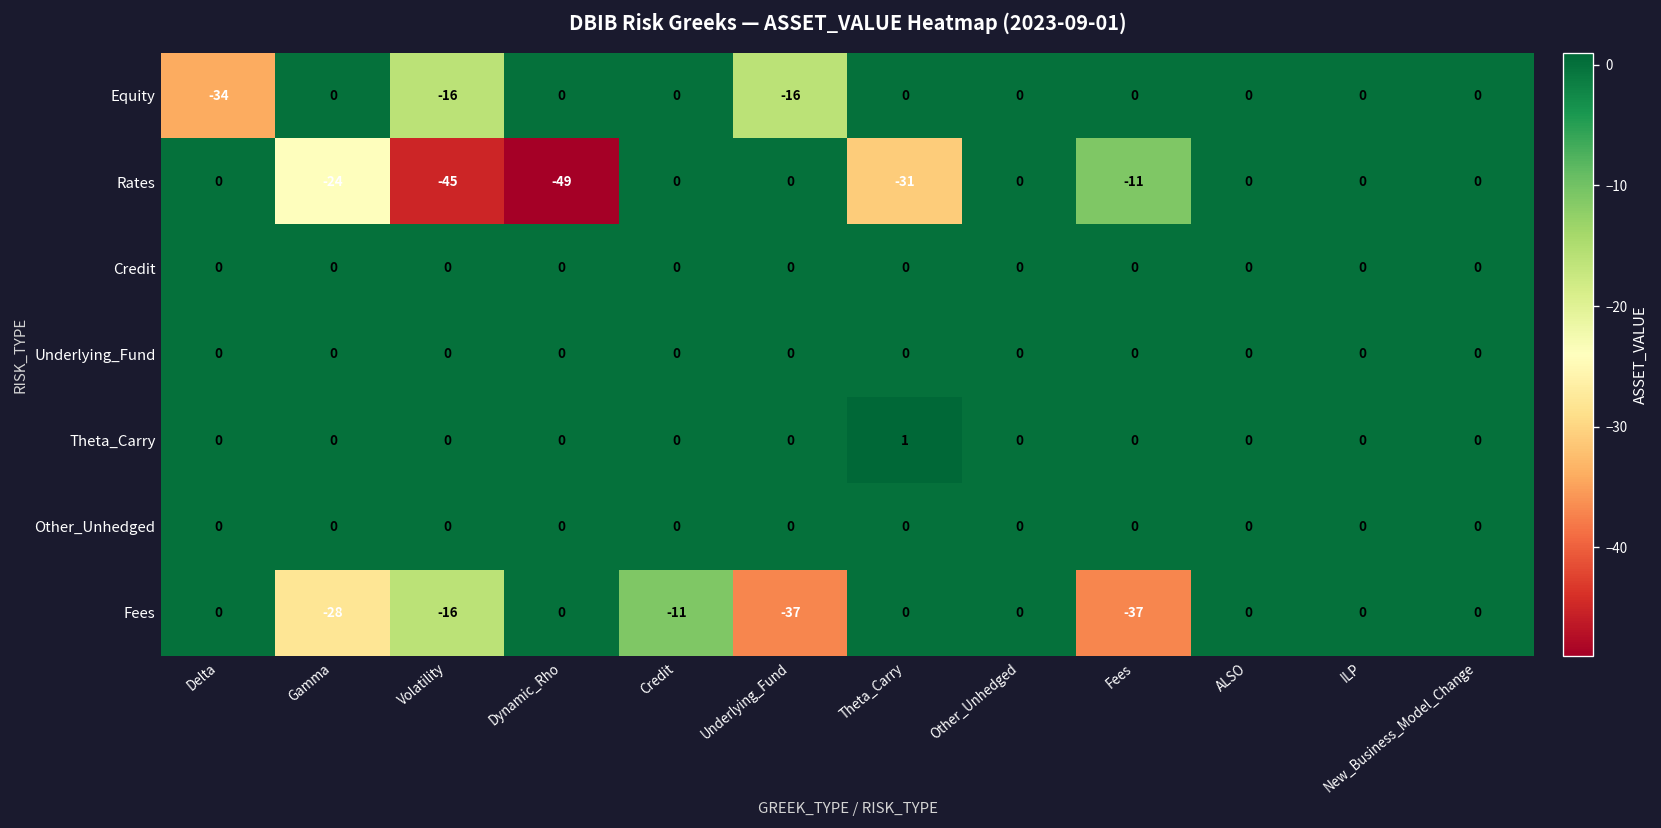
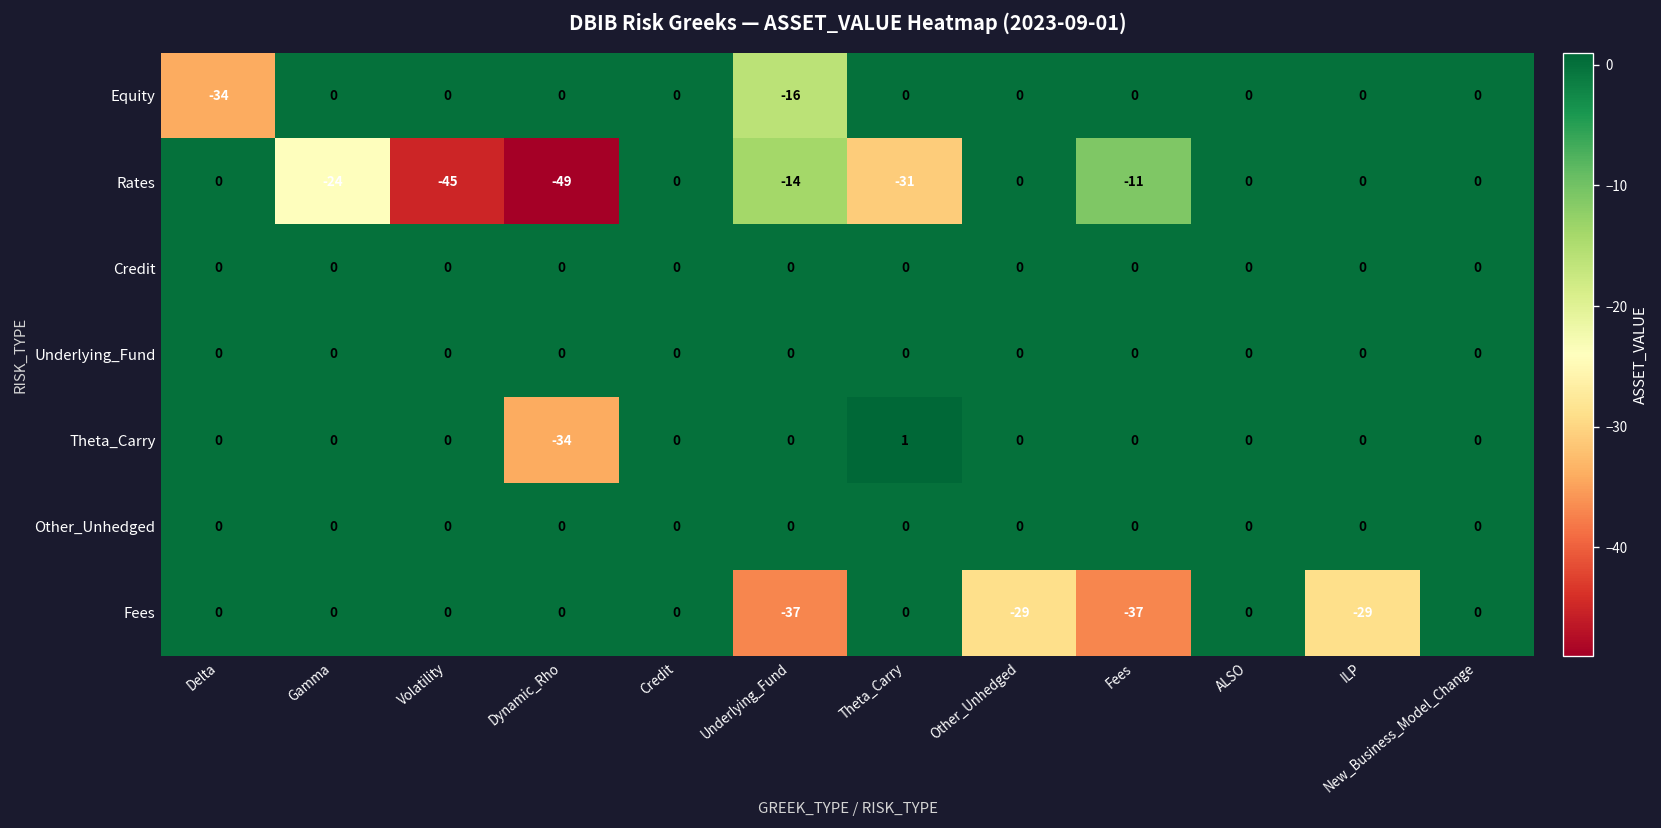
  {
    "Equity": {
      "Delta": -34,
      "Gamma": 0,
-     "Volatility": -16,
+     "Volatility": 0,
      "Dynamic_Rho": 0,
      "Credit": 0,
      "Underlying_Fund": -16,
      "Theta_Carry": 0,
      "Other_Unhedged": 0,
      "Fees": 0,
      "ALSO": 0,
      "ILP": 0,
      "New_Business_Model_Change": 0
    },
    "Rates": {
      "Delta": 0,
      "Gamma": -24,
      "Volatility": -45,
      "Dynamic_Rho": -49,
      "Credit": 0,
-     "Underlying_Fund": 0,
+     "Underlying_Fund": -14,
      "Theta_Carry": -31,
      "Other_Unhedged": 0,
      "Fees": -11,
      "ALSO": 0,
      "ILP": 0,
      "New_Business_Model_Change": 0
    },
    "Credit": {
      "Delta": 0,
      "Gamma": 0,
      "Volatility": 0,
      "Dynamic_Rho": 0,
      "Credit": 0,
      "Underlying_Fund": 0,
      "Theta_Carry": 0,
      "Other_Unhedged": 0,
      "Fees": 0,
      "ALSO": 0,
      "ILP": 0,
      "New_Business_Model_Change": 0
    },
    "Underlying_Fund": {
      "Delta": 0,
      "Gamma": 0,
      "Volatility": 0,
      "Dynamic_Rho": 0,
      "Credit": 0,
      "Underlying_Fund": 0,
      "Theta_Carry": 0,
      "Other_Unhedged": 0,
      "Fees": 0,
      "ALSO": 0,
      "ILP": 0,
      "New_Business_Model_Change": 0
    },
    "Theta_Carry": {
      "Delta": 0,
      "Gamma": 0,
      "Volatility": 0,
-     "Dynamic_Rho": 0,
+     "Dynamic_Rho": -34,
      "Credit": 0,
      "Underlying_Fund": 0,
      "Theta_Carry": 1,
      "Other_Unhedged": 0,
      "Fees": 0,
      "ALSO": 0,
      "ILP": 0,
      "New_Business_Model_Change": 0
    },
    "Other_Unhedged": {
      "Delta": 0,
      "Gamma": 0,
      "Volatility": 0,
      "Dynamic_Rho": 0,
      "Credit": 0,
      "Underlying_Fund": 0,
      "Theta_Carry": 0,
      "Other_Unhedged": 0,
      "Fees": 0,
      "ALSO": 0,
      "ILP": 0,
      "New_Business_Model_Change": 0
    },
    "Fees": {
      "Delta": 0,
-     "Gamma": -28,
-     "Volatility": -16,
+     "Gamma": 0,
+     "Volatility": 0,
      "Dynamic_Rho": 0,
-     "Credit": -11,
+     "Credit": 0,
      "Underlying_Fund": -37,
      "Theta_Carry": 0,
-     "Other_Unhedged": 0,
+     "Other_Unhedged": -29,
      "Fees": -37,
      "ALSO": 0,
-     "ILP": 0,
+     "ILP": -29,
      "New_Business_Model_Change": 0
    }
  }
